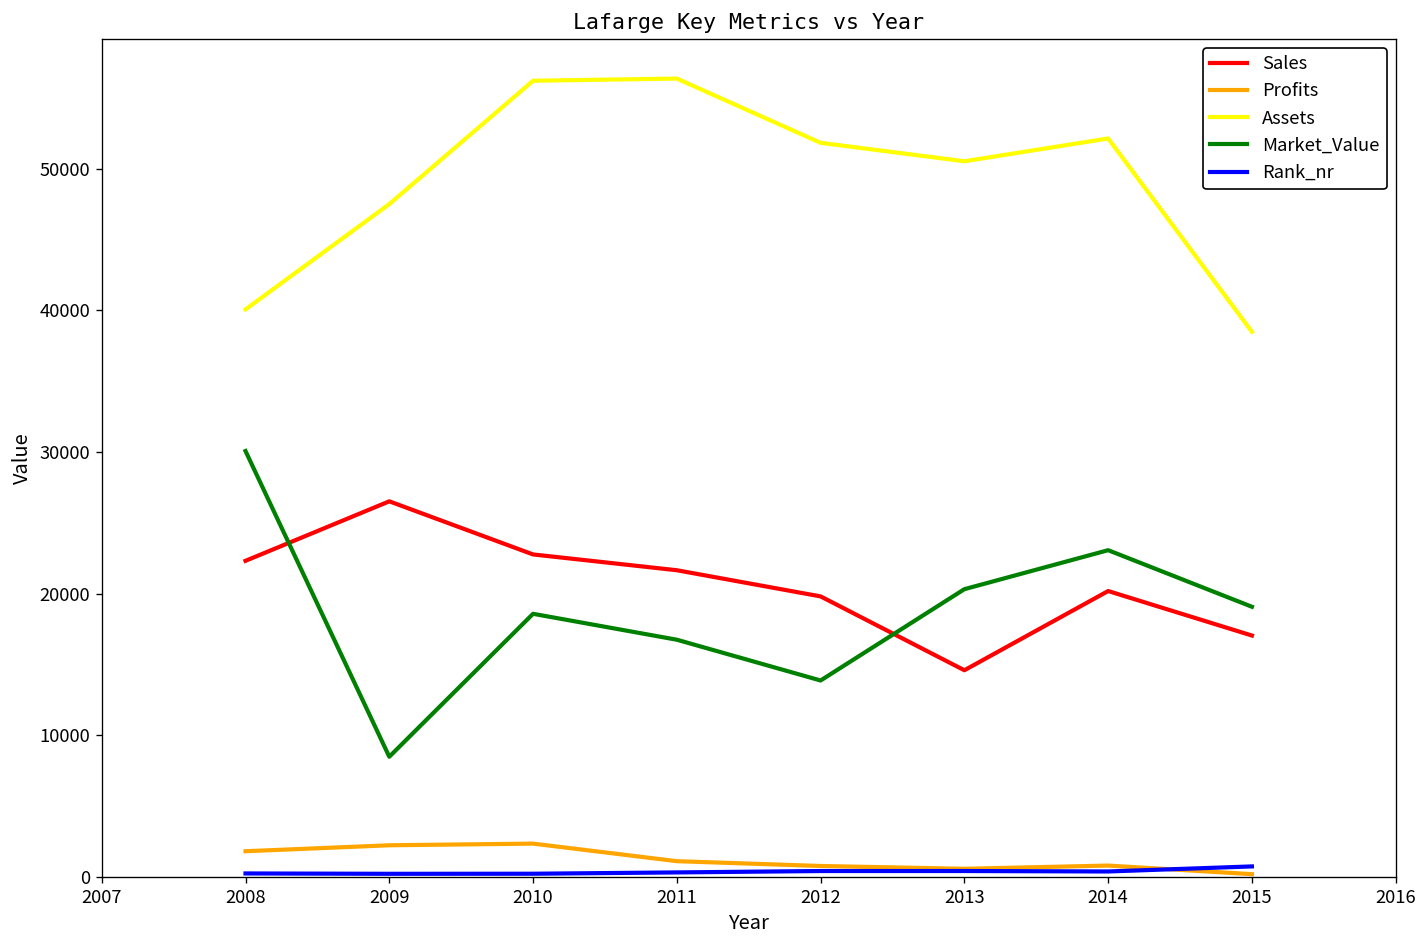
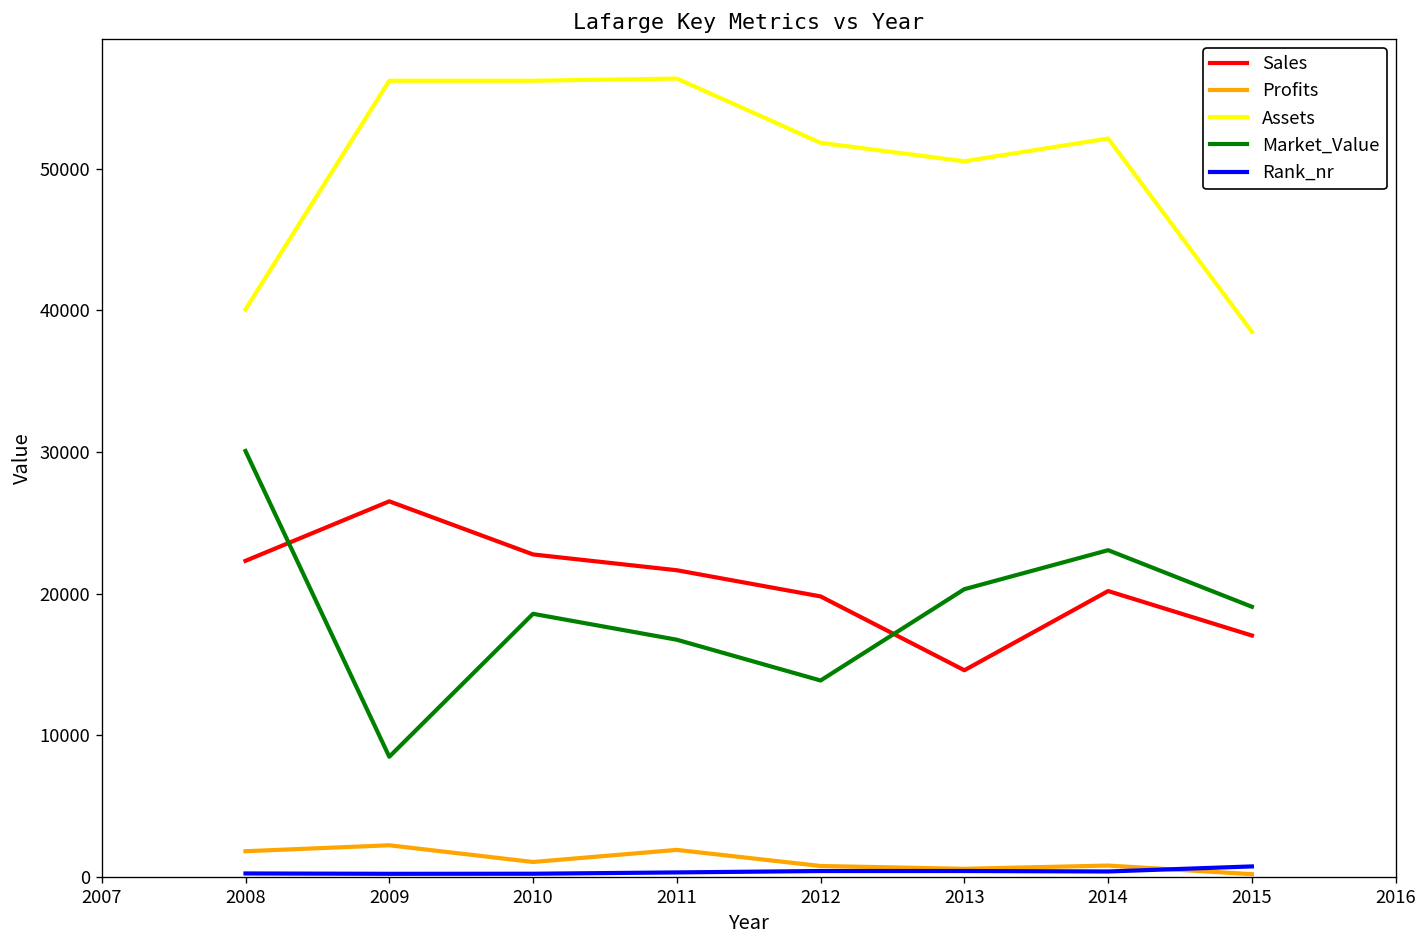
  {
    "Sales": {
      "2008": 22300,
      "2009": 26500,
      "2010": 22800,
      "2011": 21600,
      "2012": 19800,
      "2013": 14600,
      "2014": 20200,
      "2015": 17000
    },
    "Profits": {
      "2008": 1800,
      "2009": 2200,
-     "2010": 2300,
-     "2011": 1100,
+     "2010": 1100,
+     "2011": 1900,
      "2012": 800,
      "2014": 800,
      "2015": 200
    },
    "Assets": {
      "2008": 40100,
-     "2009": 47500,
+     "2009": 56200,
      "2010": 56200,
      "2011": 56400,
      "2012": 51800,
      "2013": 50500,
      "2014": 52100,
      "2015": 38500
    },
    "Market_Value": {
      "2008": 30100,
      "2009": 8500,
      "2010": 18600,
      "2011": 16700,
      "2012": 13900,
      "2013": 20300,
      "2014": 23100,
      "2015": 19100
    },
    "Rank_nr": {
      "2008": 200,
      "2009": 200,
      "2010": 200,
      "2011": 300,
      "2012": 400,
      "2014": 400,
      "2015": 700
    }
  }
